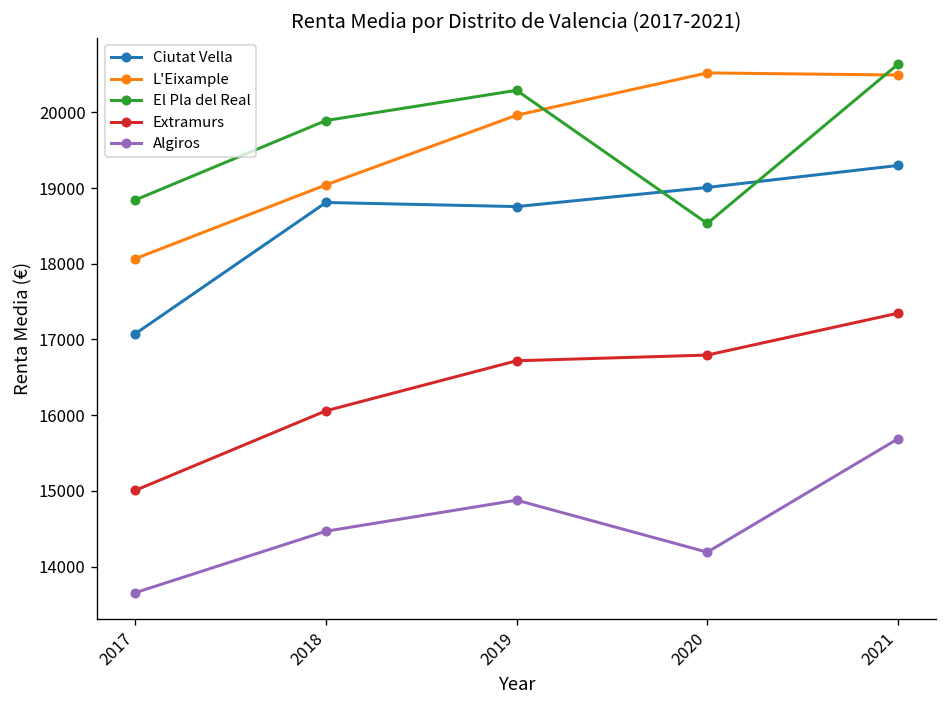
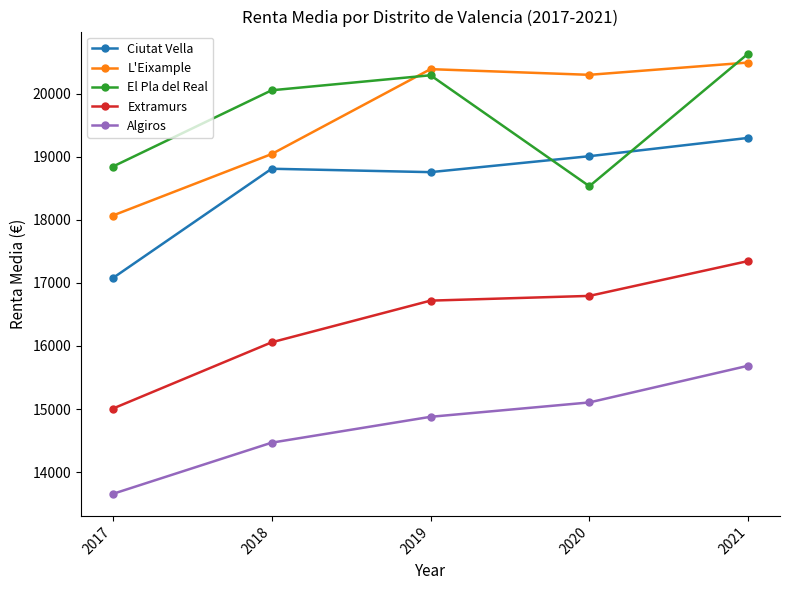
  {
    "Ciutat Vella": {
      "2017": 17100,
      "2018": 18800,
      "2019": 18800,
      "2020": 19000,
      "2021": 19300
    },
    "L'Eixample": {
      "2017": 18100,
      "2018": 19000,
-     "2019": 20000,
-     "2020": 20500,
+     "2019": 20400,
+     "2020": 20300,
      "2021": 20500
    },
    "El Pla del Real": {
      "2017": 18800,
-     "2018": 19900,
+     "2018": 20100,
      "2019": 20300,
      "2020": 18500,
      "2021": 20600
    },
    "Extramurs": {
      "2017": 15000,
      "2018": 16100,
      "2019": 16700,
      "2020": 16800,
      "2021": 17300
    },
    "Algiros": {
      "2017": 13700,
      "2018": 14500,
      "2019": 14900,
-     "2020": 14200,
+     "2020": 15100,
      "2021": 15700
    }
  }
